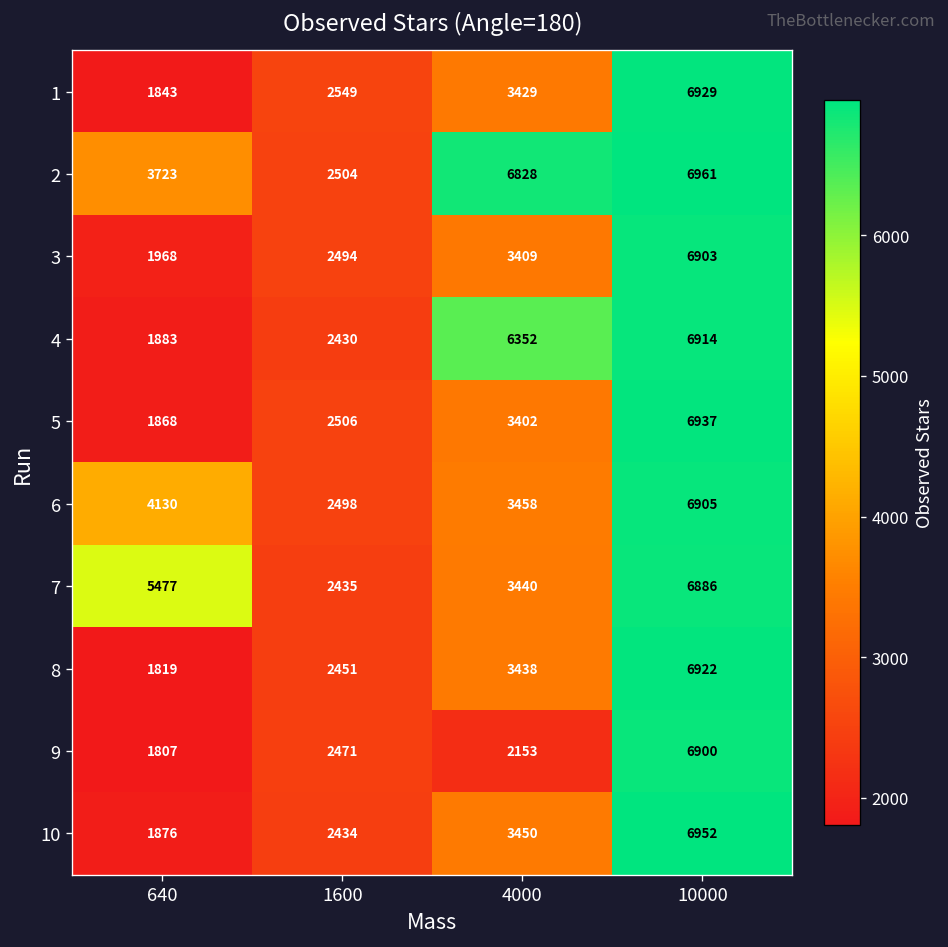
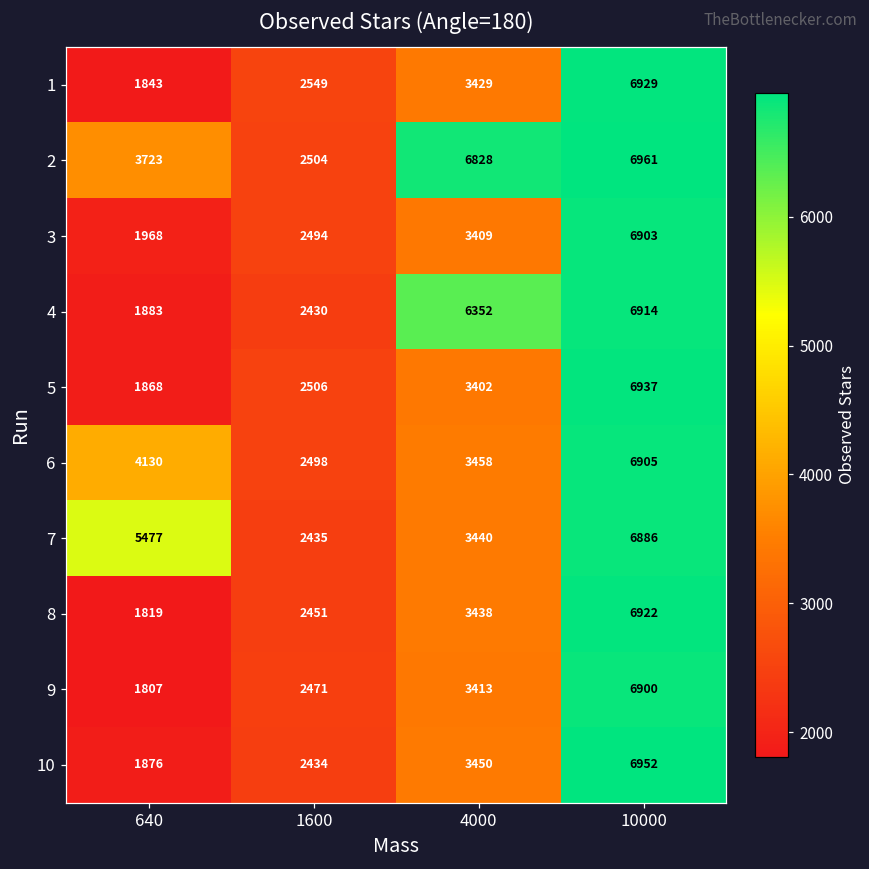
  {
    "1": {
      "640": 1843,
      "1600": 2549,
      "4000": 3429,
      "10000": 6929
    },
    "2": {
      "640": 3723,
      "1600": 2504,
      "4000": 6828,
      "10000": 6961
    },
    "3": {
      "640": 1968,
      "1600": 2494,
      "4000": 3409,
      "10000": 6903
    },
    "4": {
      "640": 1883,
      "1600": 2430,
      "4000": 6352,
      "10000": 6914
    },
    "5": {
      "640": 1868,
      "1600": 2506,
      "4000": 3402,
      "10000": 6937
    },
    "6": {
      "640": 4130,
      "1600": 2498,
      "4000": 3458,
      "10000": 6905
    },
    "7": {
      "640": 5477,
      "1600": 2435,
      "4000": 3440,
      "10000": 6886
    },
    "8": {
      "640": 1819,
      "1600": 2451,
      "4000": 3438,
      "10000": 6922
    },
    "9": {
      "640": 1807,
      "1600": 2471,
-     "4000": 2153,
+     "4000": 3413,
      "10000": 6900
    },
    "10": {
      "640": 1876,
      "1600": 2434,
      "4000": 3450,
      "10000": 6952
    }
  }
